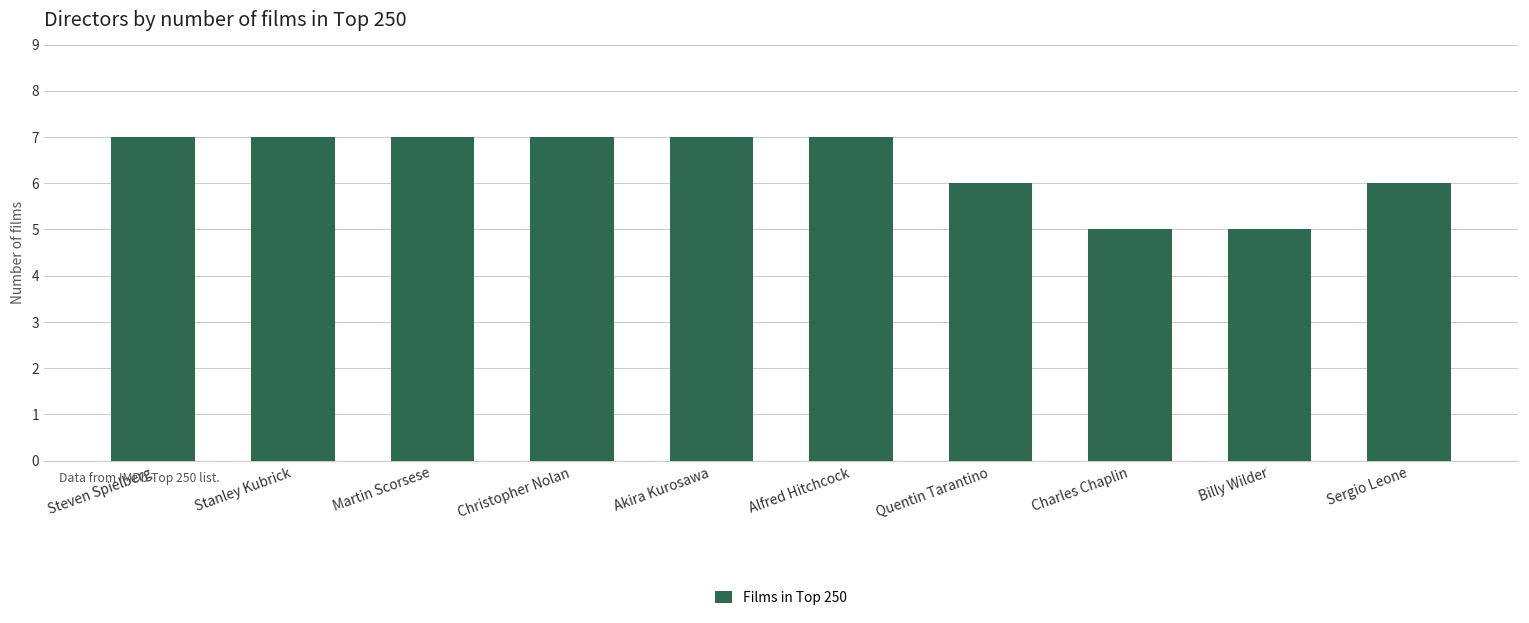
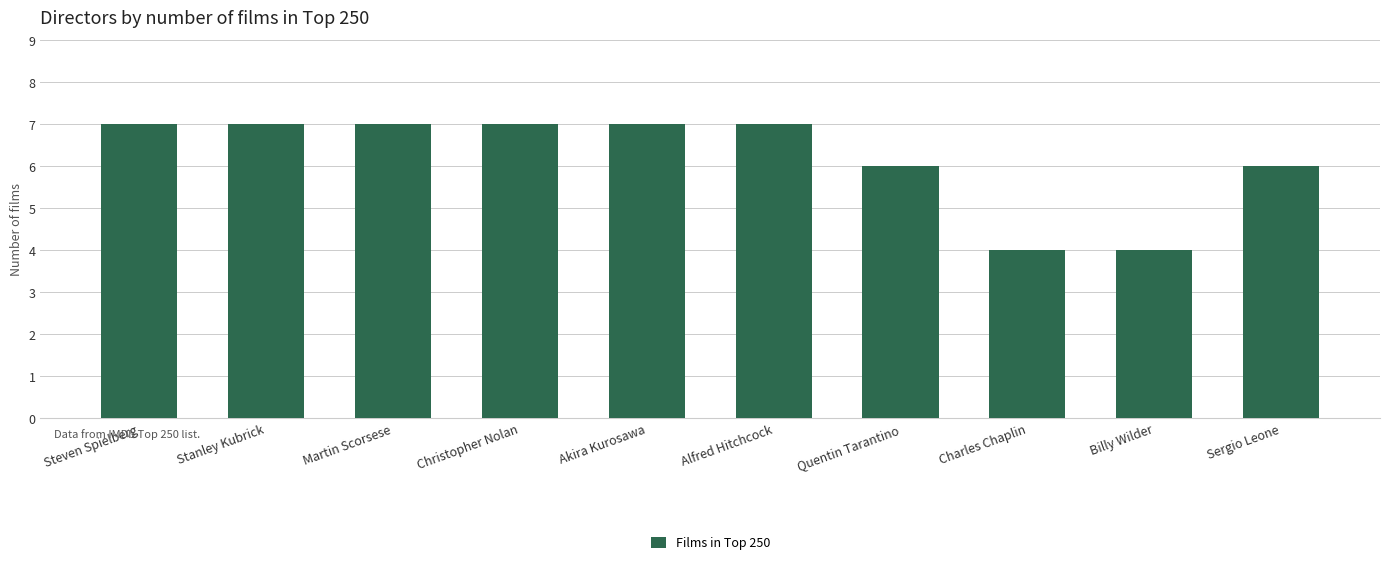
  {
    "Steven Spielberg": 7,
    "Stanley Kubrick": 7,
    "Martin Scorsese": 7,
    "Christopher Nolan": 7,
    "Akira Kurosawa": 7,
    "Alfred Hitchcock": 7,
    "Quentin Tarantino": 6,
-   "Charles Chaplin": 5,
-   "Billy Wilder": 5,
+   "Charles Chaplin": 4,
+   "Billy Wilder": 4,
    "Sergio Leone": 6
  }
